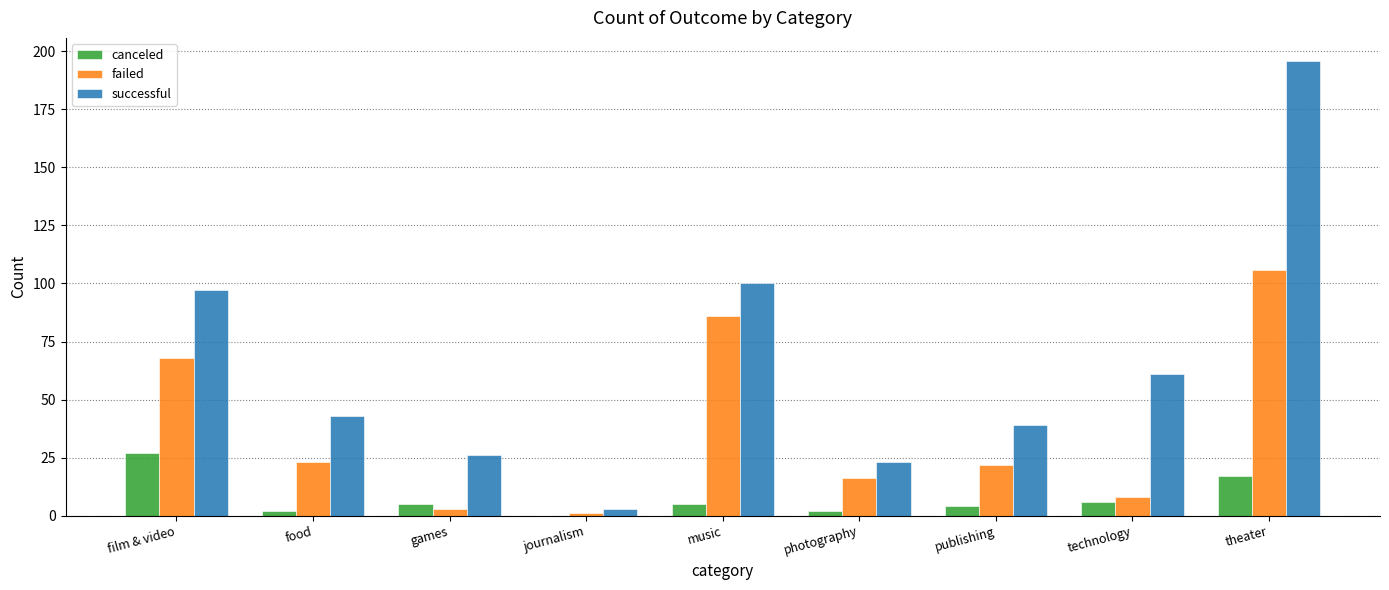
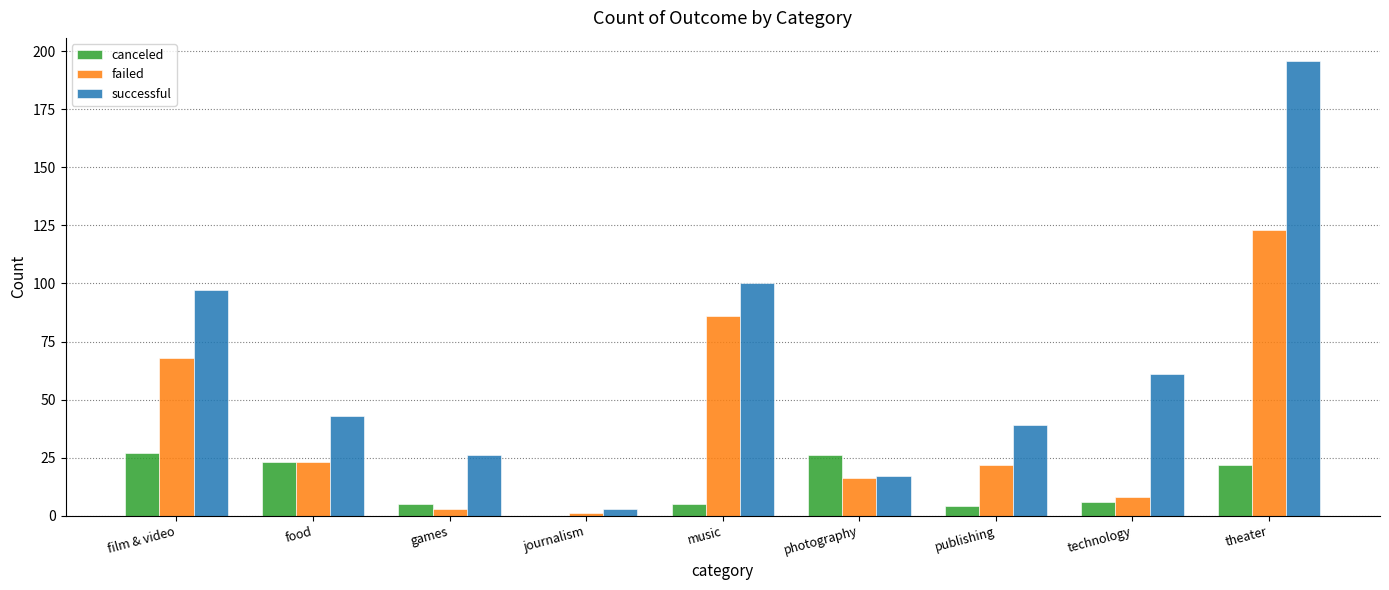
  {
    "canceled": {
      "film & video": 27,
-     "food": 2,
+     "food": 23,
      "games": 5,
      "journalism": 0,
      "music": 5,
-     "photography": 2,
+     "photography": 26,
      "publishing": 4,
      "technology": 6,
-     "theater": 17
+     "theater": 22
    },
    "failed": {
      "film & video": 68,
      "food": 23,
      "games": 3,
      "music": 86,
      "photography": 16,
      "publishing": 22,
      "technology": 8,
-     "theater": 106
+     "theater": 123
    },
    "successful": {
      "film & video": 97,
      "food": 43,
      "games": 26,
      "journalism": 3,
      "music": 100,
-     "photography": 23,
+     "photography": 17,
      "publishing": 39,
      "technology": 61,
      "theater": 196
    }
  }
